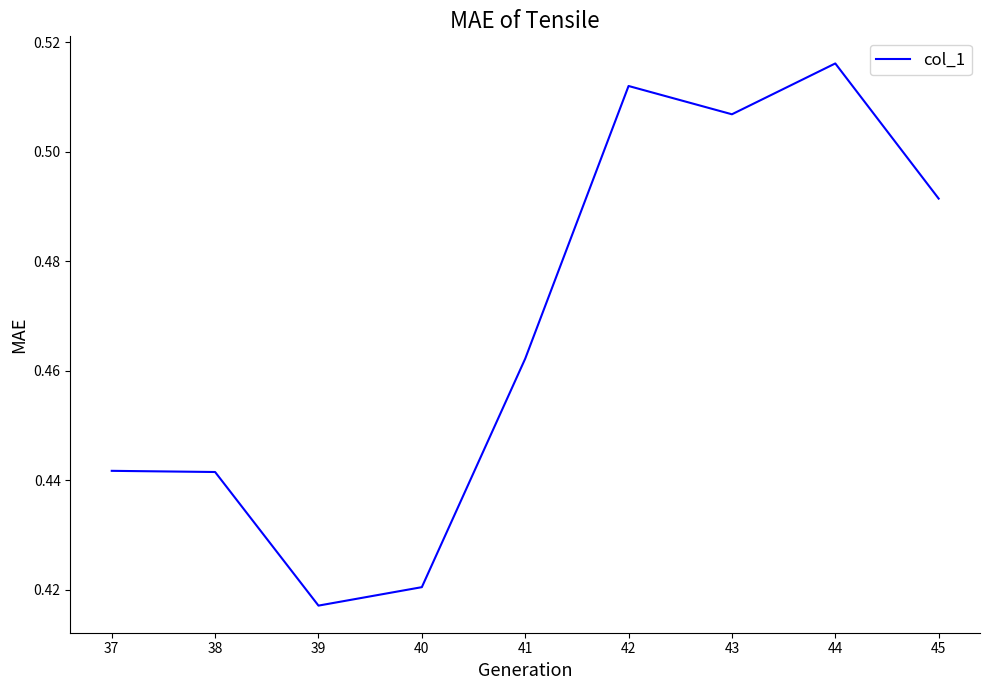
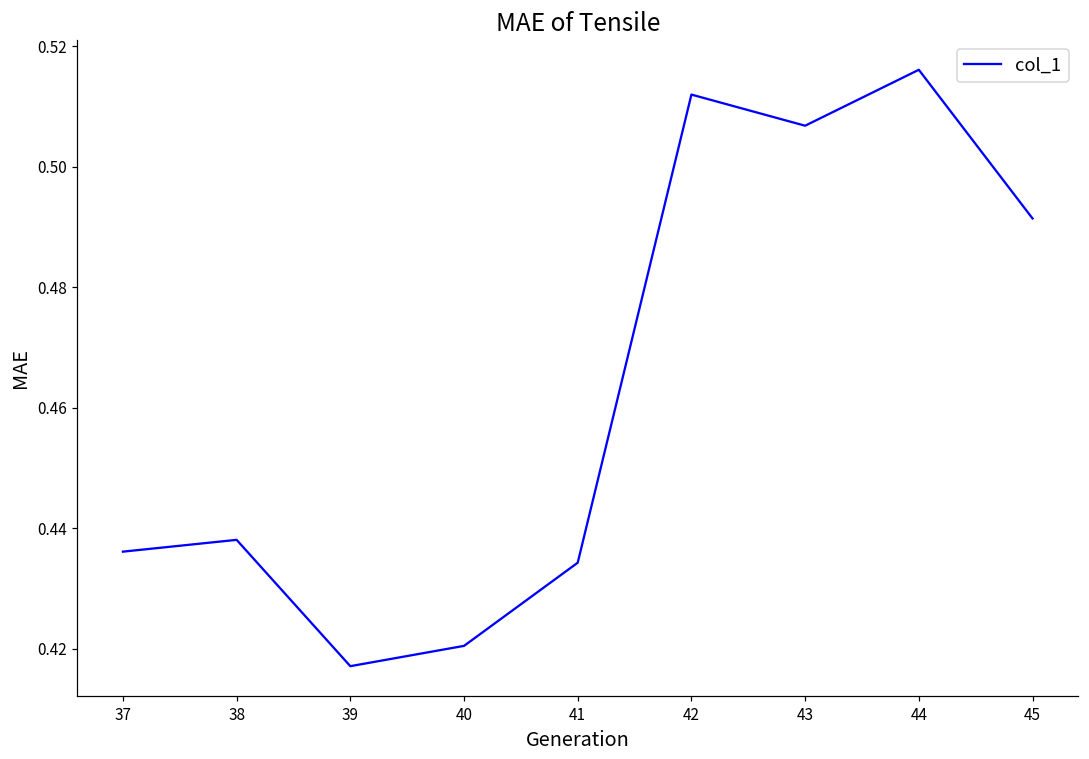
  {
-   "37": 0.442,
-   "38": 0.441,
+   "37": 0.436,
+   "38": 0.438,
    "39": 0.417,
    "40": 0.420,
-   "41": 0.462,
+   "41": 0.434,
    "42": 0.512,
    "43": 0.507,
    "44": 0.516,
    "45": 0.491
  }
